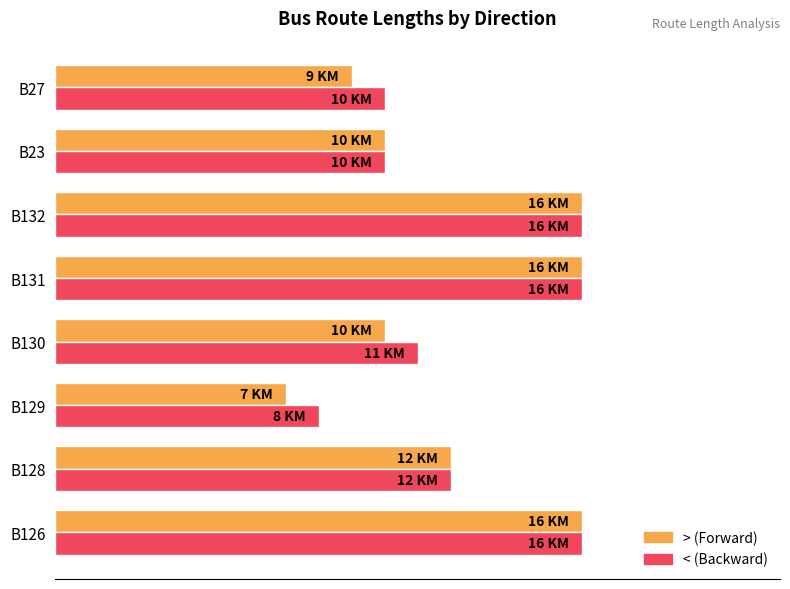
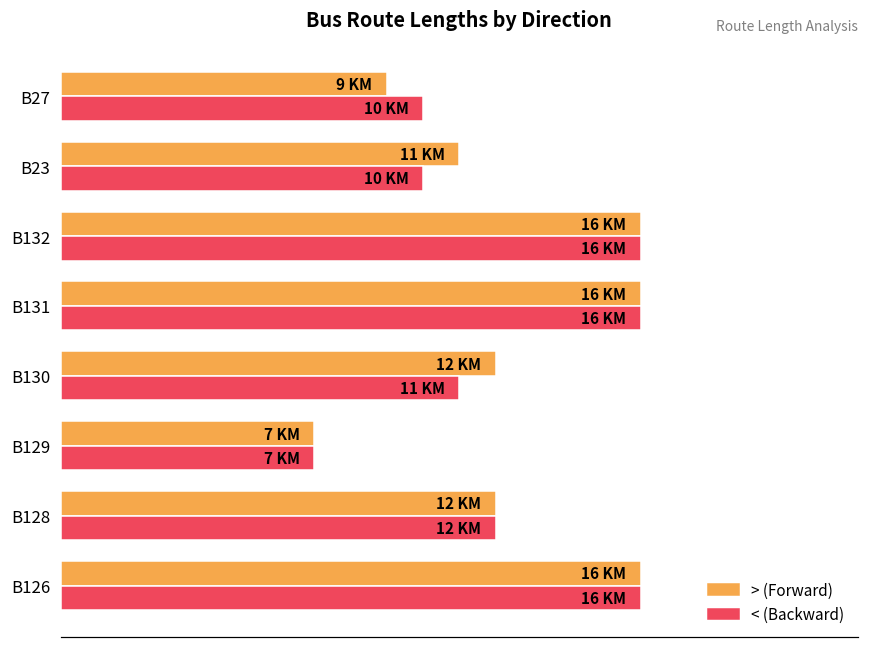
  {
    "> (Forward)": {
      "B27": 9,
-     "B23": 10,
+     "B23": 11,
      "B132": 16,
      "B131": 16,
-     "B130": 10,
+     "B130": 12,
      "B129": 7,
      "B128": 12,
      "B126": 16
    },
    "< (Backward)": {
      "B27": 10,
      "B23": 10,
      "B132": 16,
      "B131": 16,
      "B130": 11,
-     "B129": 8,
+     "B129": 7,
      "B128": 12,
      "B126": 16
    }
  }
